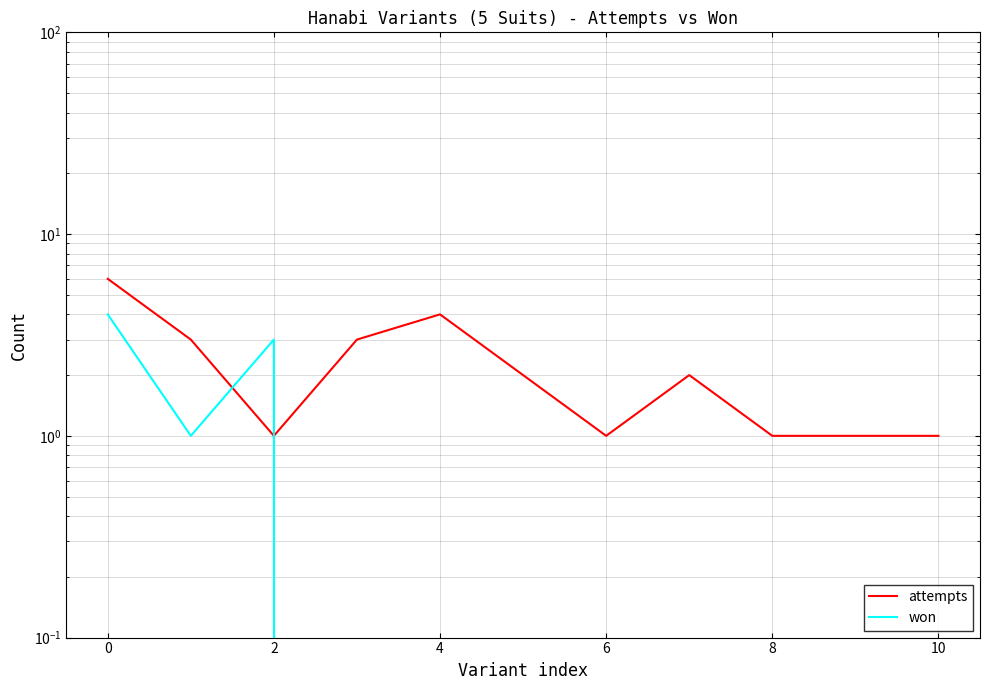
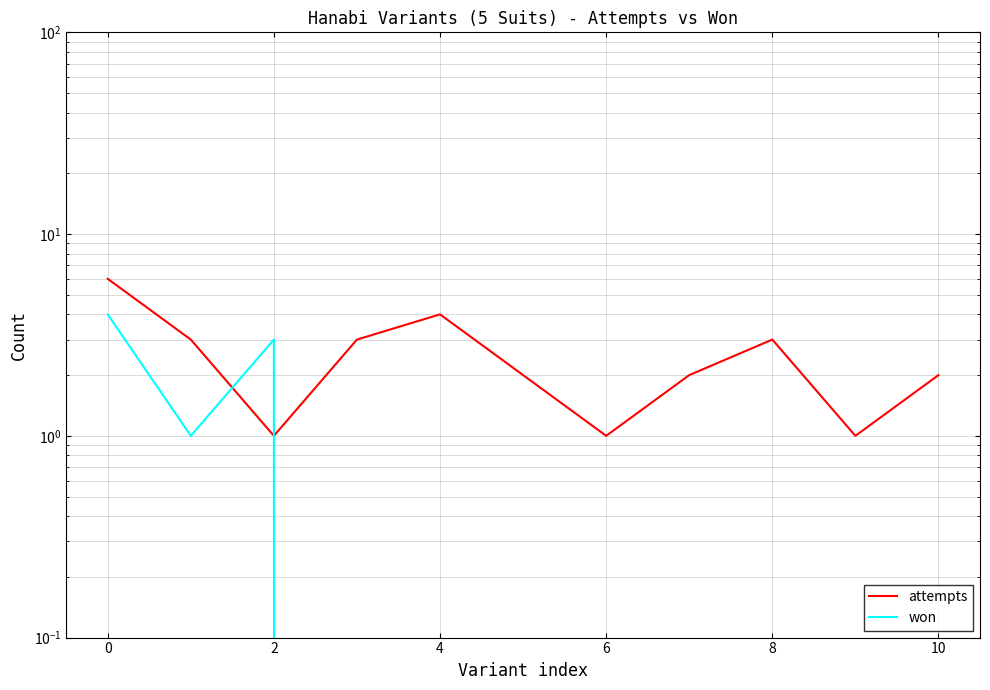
  {
    "attempts": {
      "0": 6,
      "2": 1,
      "4": 4,
      "6": 1,
-     "8": 1,
-     "10": 1
+     "8": 3,
+     "10": 2
    },
    "won": {
      "0": 4,
      "2": 3
    }
  }
